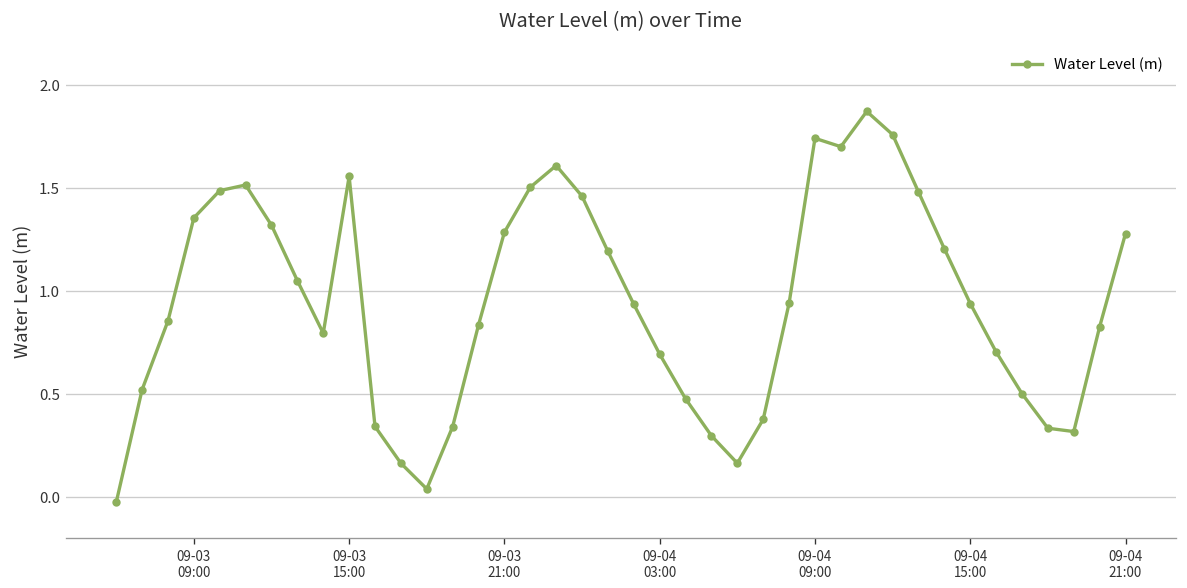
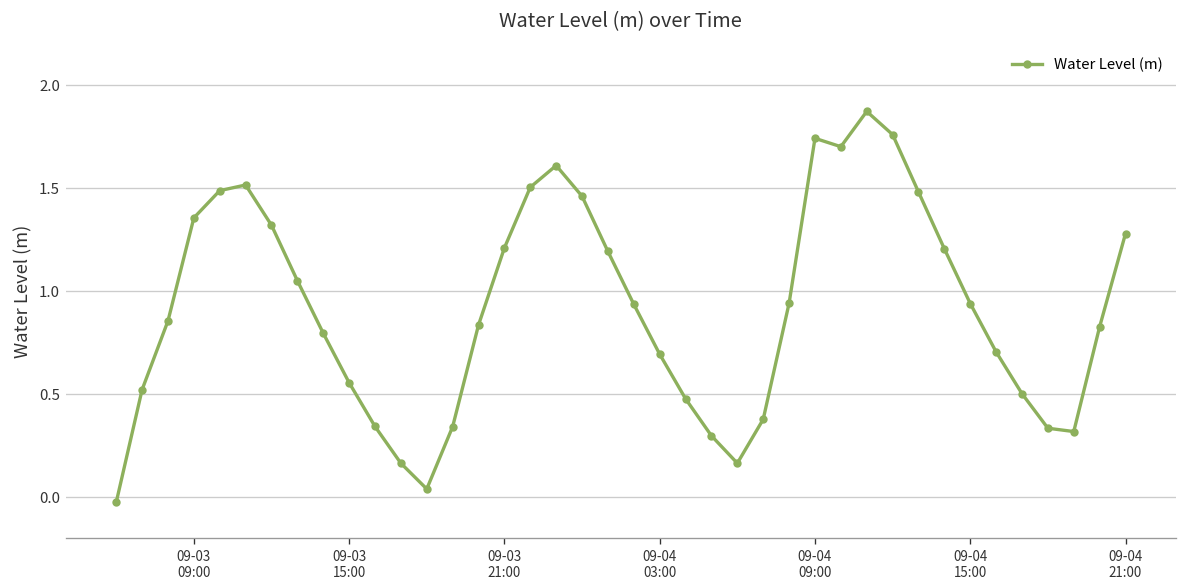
  {
    "09-03 09:00": 1.36,
-   "09-03 15:00": 1.56,
-   "09-03 21:00": 1.29,
+   "09-03 15:00": 0.56,
+   "09-03 21:00": 1.21,
    "09-04 03:00": 0.69,
    "09-04 09:00": 1.74,
    "09-04 15:00": 0.94,
    "09-04 21:00": 1.28
  }
